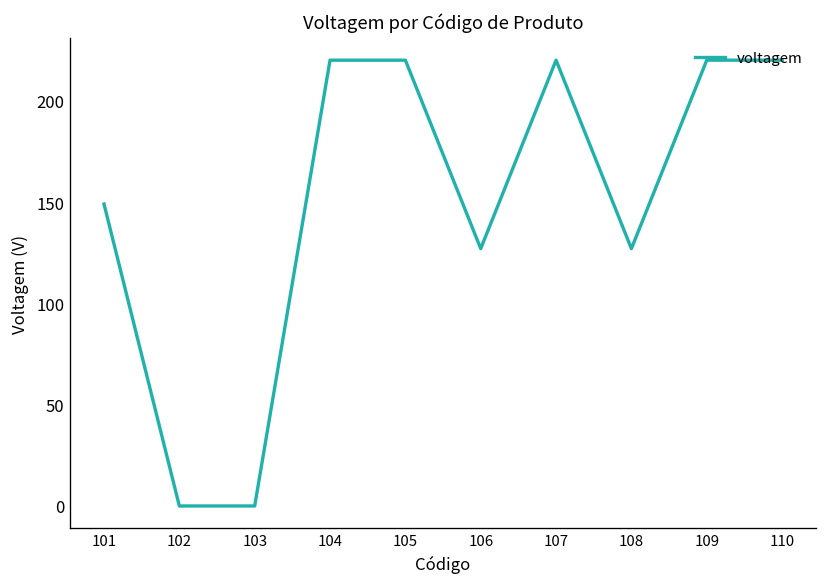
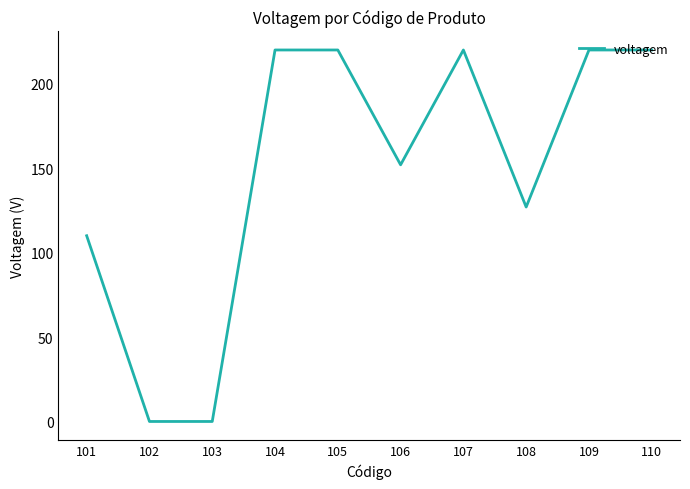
  {
-   "101": 149,
+   "101": 110,
    "102": 0,
    "103": 0,
    "104": 220,
    "105": 220,
-   "106": 127,
+   "106": 152,
    "107": 220,
    "108": 127,
    "109": 220,
    "110": 220
  }
